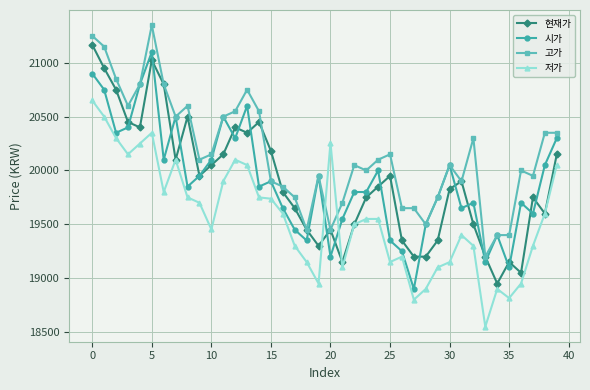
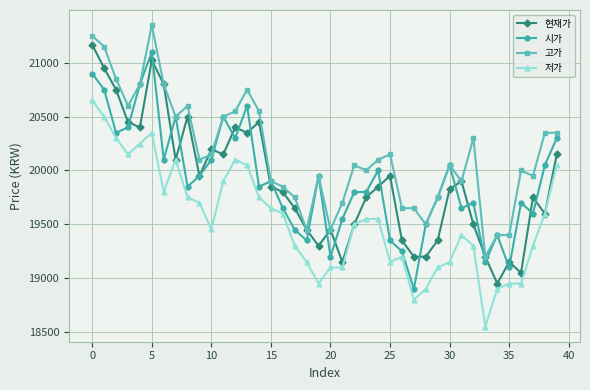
  {
    "현재가": {
      "0": 21170,
      "5": 21030,
-     "10": 20050,
-     "15": 20180,
+     "10": 20200,
+     "15": 19850,
      "25": 19950,
      "30": 19830,
      "35": 19150
    },
    "저가": {
      "0": 20650,
      "5": 20350,
      "10": 19450,
-     "15": 19740,
-     "20": 20260,
+     "15": 19650,
+     "20": 19100,
      "25": 19150,
      "30": 19150,
-     "35": 18820
+     "35": 18950
    }
  }
